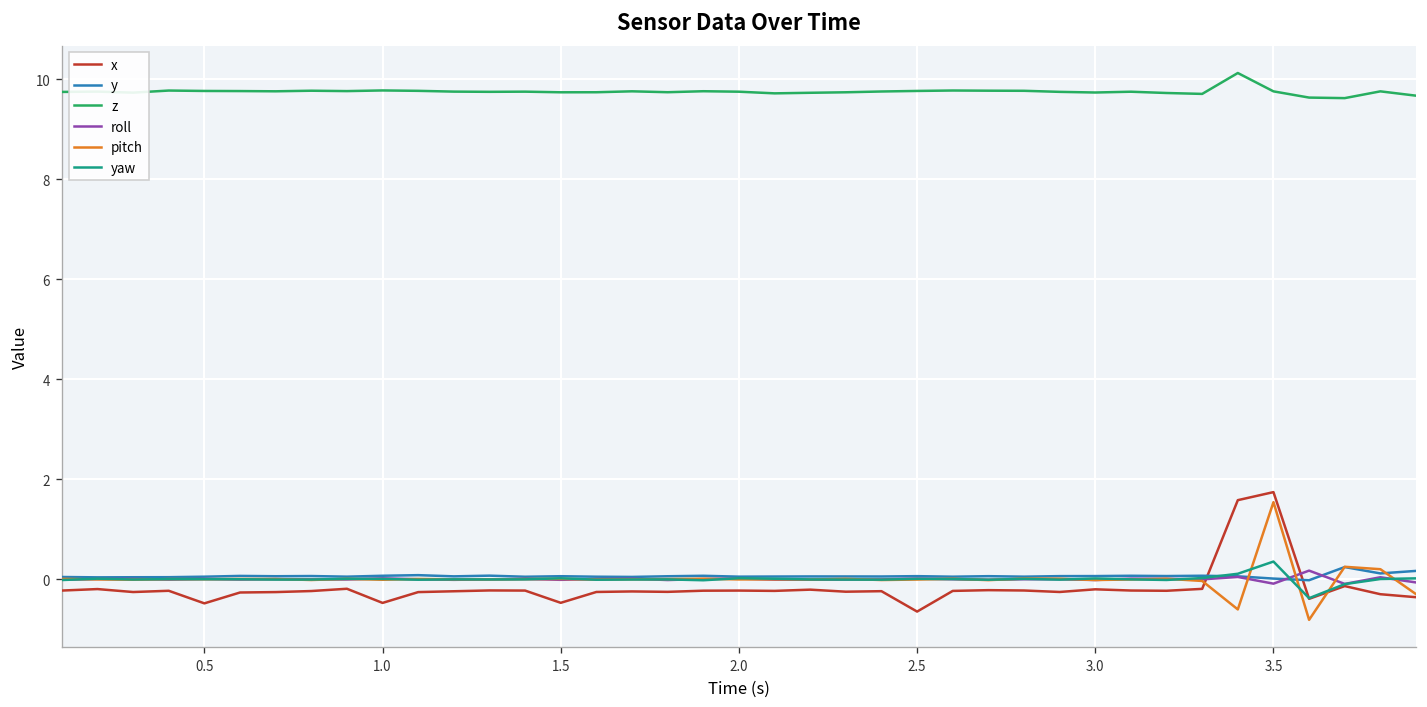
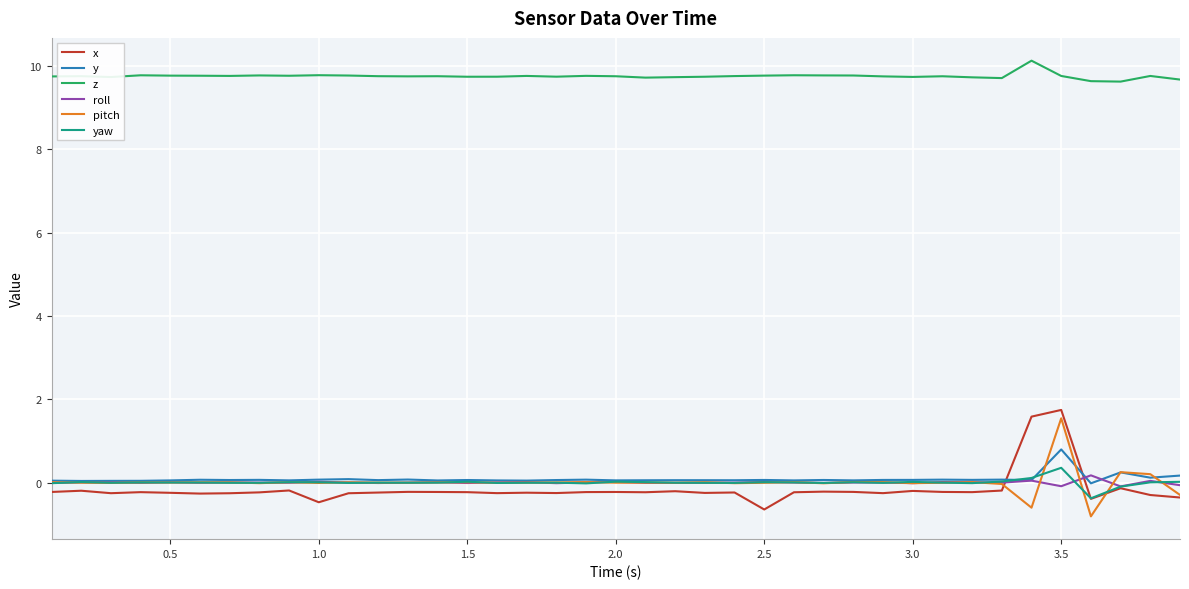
  {
    "x": {
-     "0.5": -0.5,
+     "0.5": -0.2,
      "1.0": -0.5,
-     "1.5": -0.5,
+     "1.5": -0.2,
      "2.0": -0.2,
      "2.5": -0.6,
      "3.0": -0.2,
      "3.5": 1.7
    },
    "y": {
-     "3.5": 0.0
+     "3.5": 0.8
    },
    "roll": {
      "3.5": -0.1
    },
    "pitch": {
      "3.5": 1.5
    }
  }
